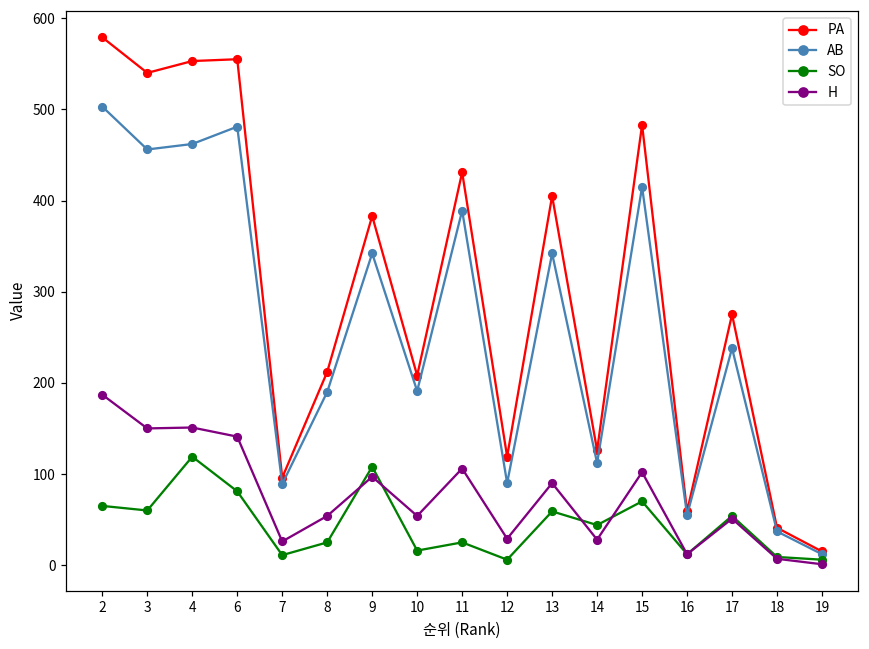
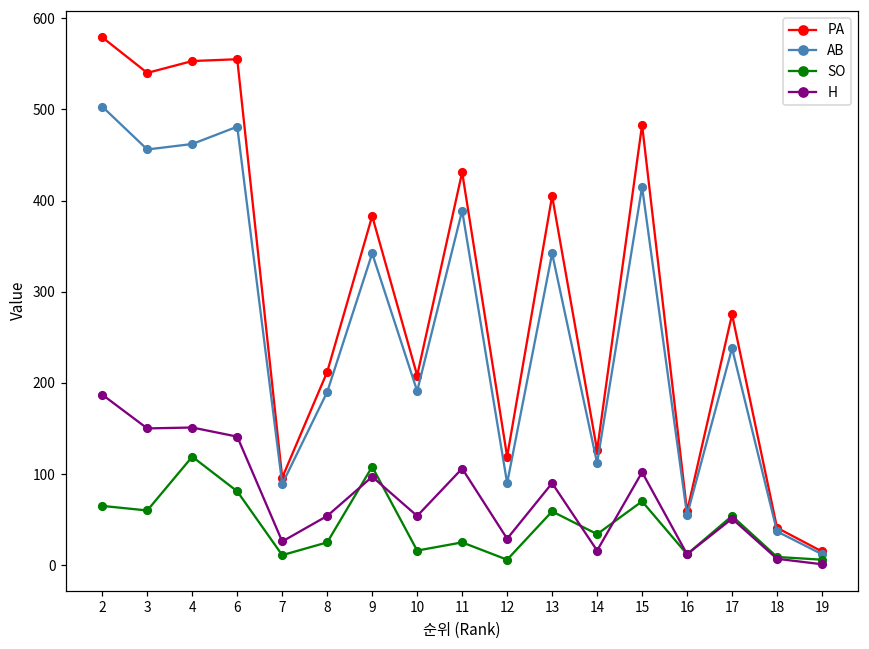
  {
    "PA": {
      "2": 580,
      "3": 540,
      "4": 550,
      "6": 560,
      "7": 100,
      "8": 210,
      "9": 380,
      "10": 210,
      "11": 430,
      "12": 120,
      "13": 410,
      "14": 130,
      "15": 480,
      "16": 60,
      "17": 280,
      "18": 40
    },
    "AB": {
      "2": 500,
      "3": 460,
      "4": 460,
      "6": 480,
      "7": 90,
      "8": 190,
      "9": 340,
      "10": 190,
      "11": 390,
      "12": 90,
      "13": 340,
      "14": 110,
      "15": 420,
      "16": 60,
      "17": 240,
      "18": 40
    },
    "SO": {
      "2": 70,
      "3": 60,
      "4": 120,
      "6": 80,
      "7": 10,
      "8": 30,
      "9": 110,
      "10": 20,
      "11": 30,
      "12": 10,
      "13": 60,
-     "14": 40,
+     "14": 30,
      "15": 70,
      "19": 10
    },
    "H": {
      "2": 190,
      "3": 150,
      "4": 150,
      "6": 140,
      "7": 30,
      "8": 50,
      "9": 100,
      "10": 50,
      "11": 110,
      "12": 30,
      "13": 90,
-     "14": 30,
+     "14": 20,
      "15": 100,
      "19": 0
    }
  }
